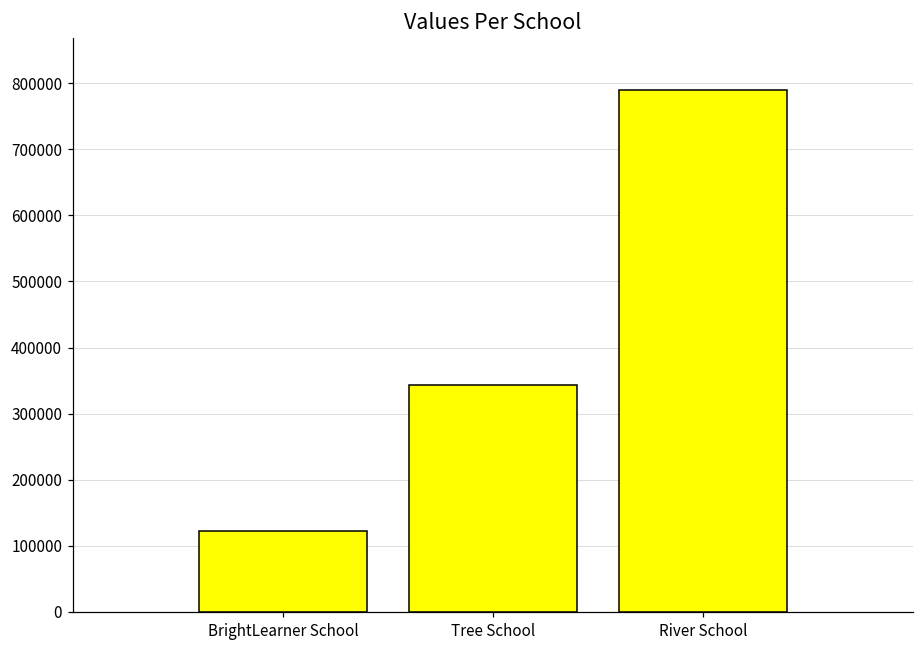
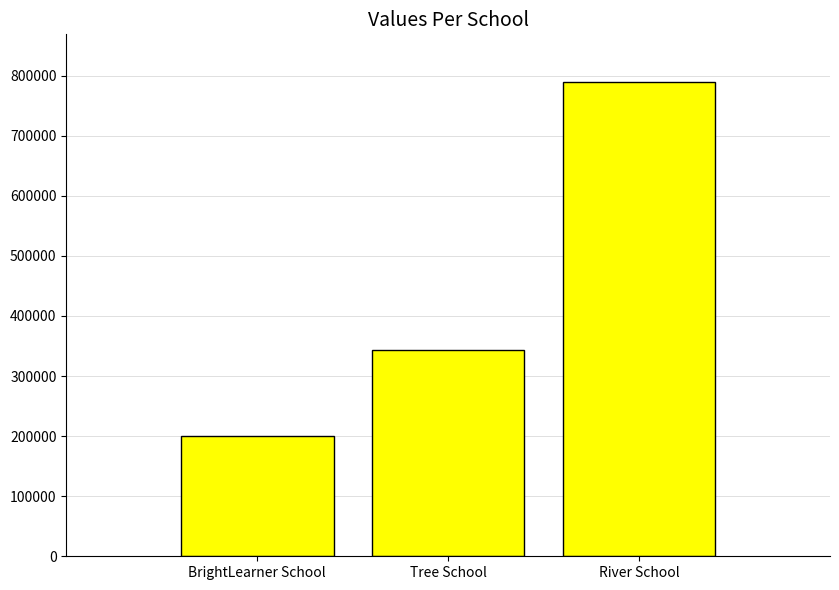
  {
-   "BrightLearner School": 120000,
+   "BrightLearner School": 200000,
    "Tree School": 340000,
    "River School": 790000
  }
